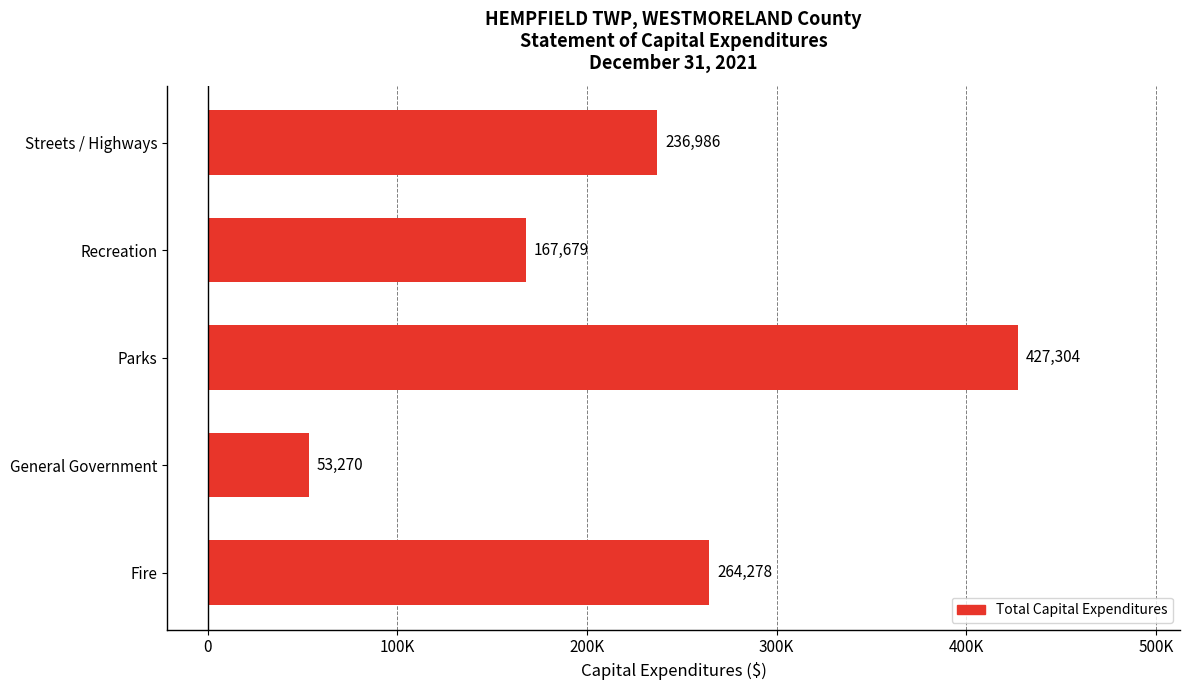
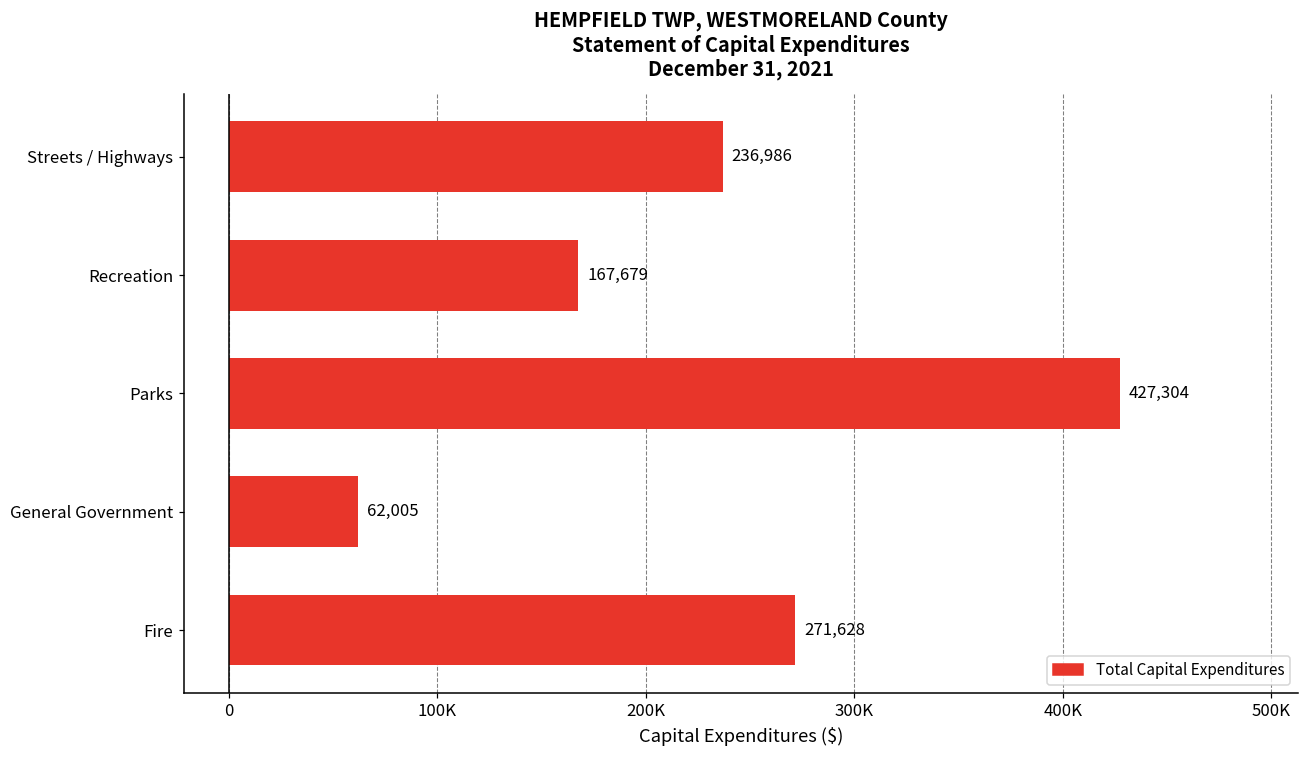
  {
    "Streets / Highways": "236,986",
    "Recreation": "167,679",
    "Parks": "427,304",
-   "General Government": "53,270",
-   "Fire": "264,278"
+   "General Government": "62,005",
+   "Fire": "271,628"
  }
